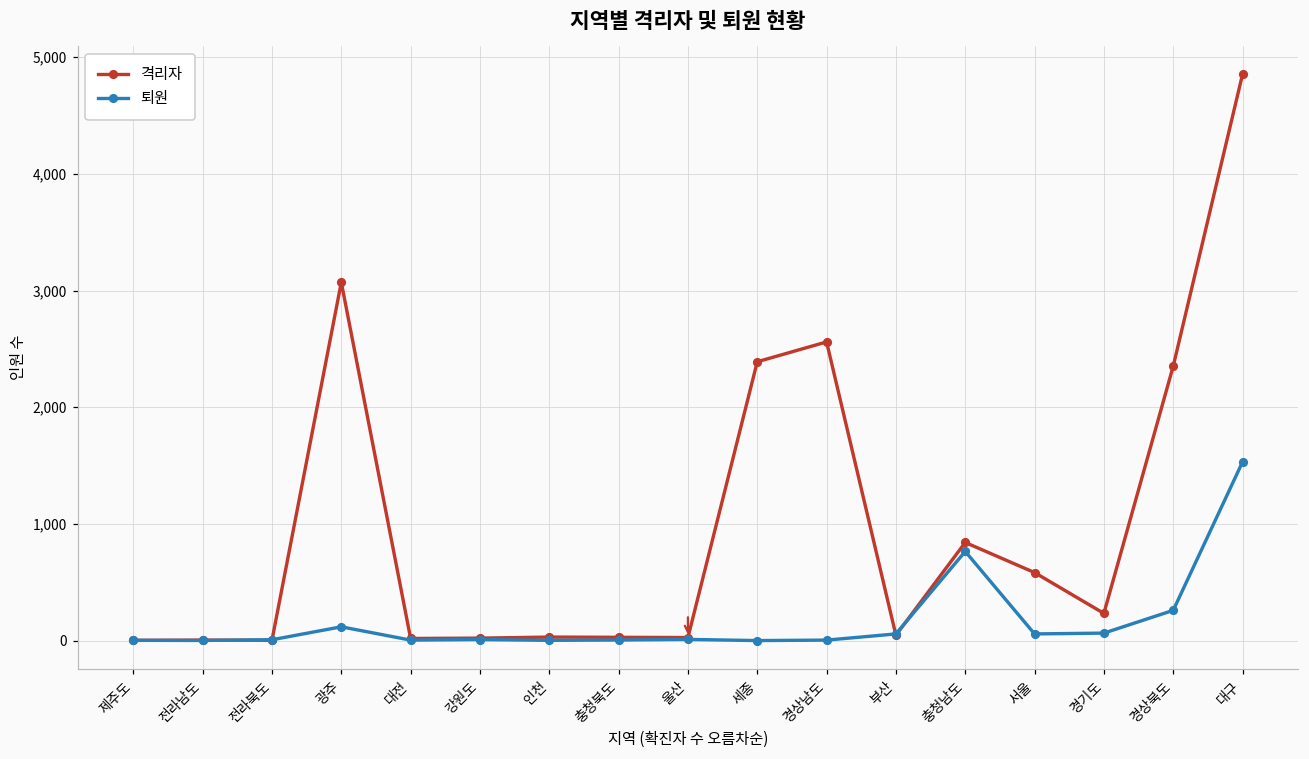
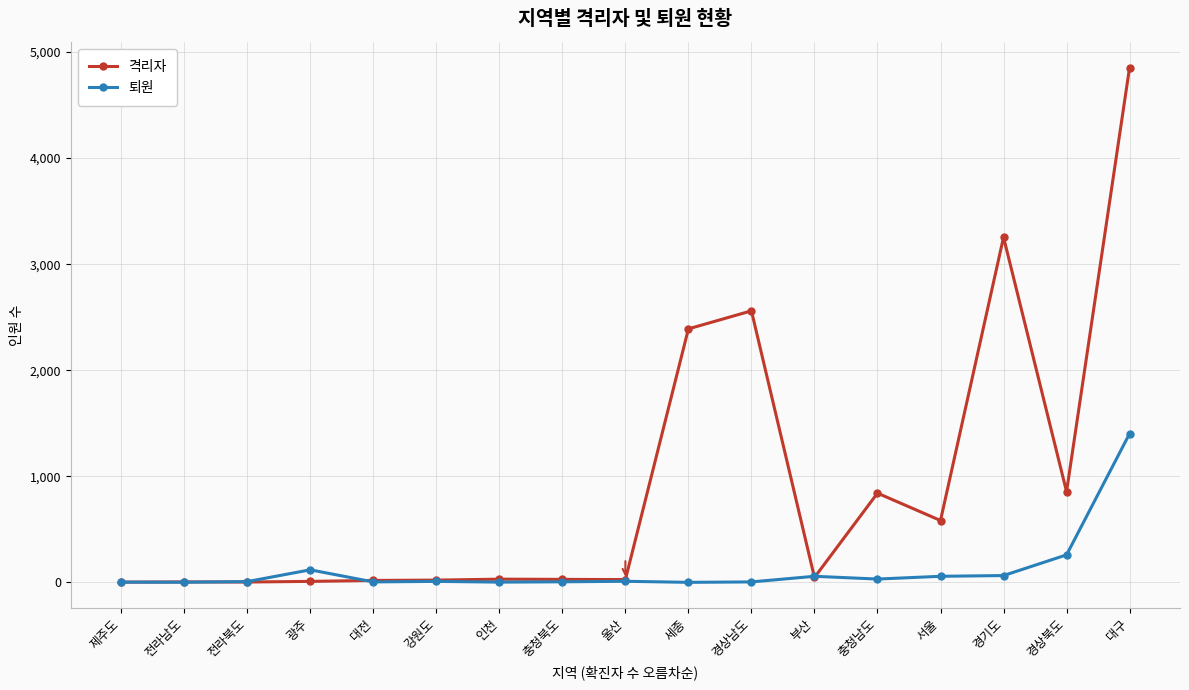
  {
    "격리자": {
-     "광주": "3,070",
+     "광주": "10",
      "인천": "30",
      "세종": "2,390",
      "경상남도": "2,560",
      "충청남도": "840",
      "서울": "580",
-     "경기도": "230",
-     "경상북도": "2,350",
+     "경기도": "3,250",
+     "경상북도": "860",
      "대구": "4,850"
    },
    "퇴원": {
      "광주": "120",
      "인천": "0",
      "세종": "0",
      "경상남도": "0",
-     "충청남도": "760",
+     "충청남도": "30",
      "서울": "60",
      "경기도": "60",
      "경상북도": "260",
-     "대구": "1,530"
+     "대구": "1,400"
    }
  }
